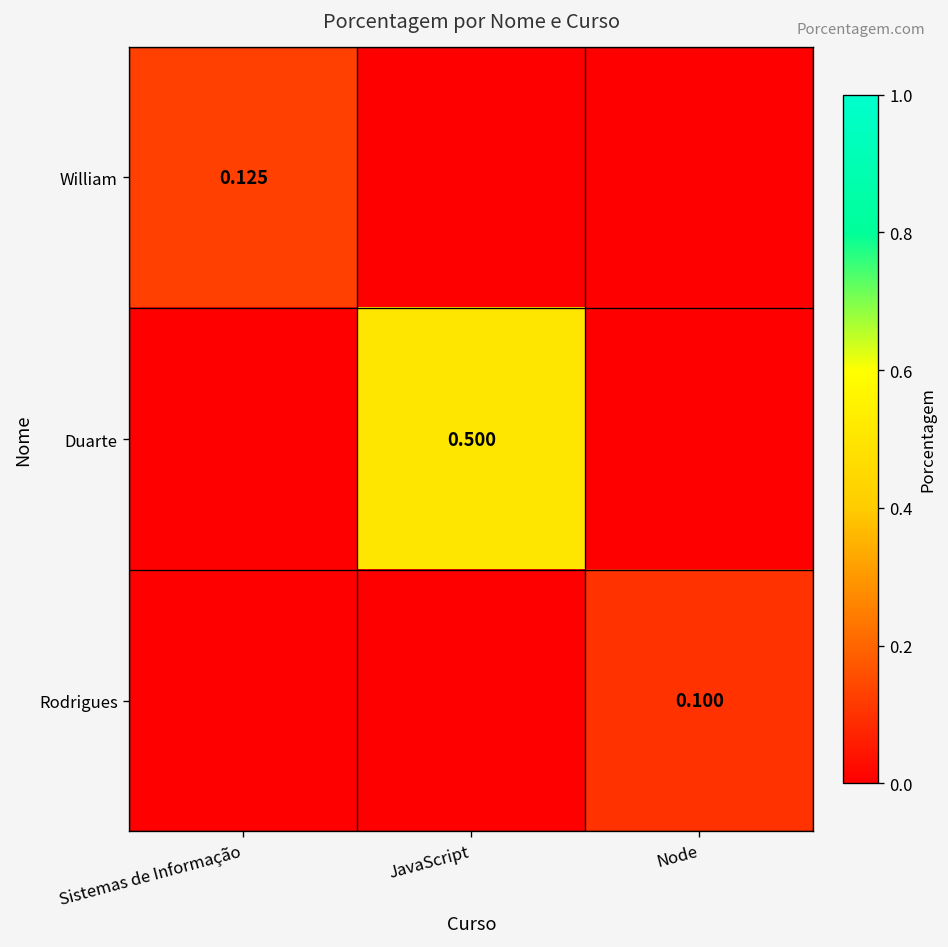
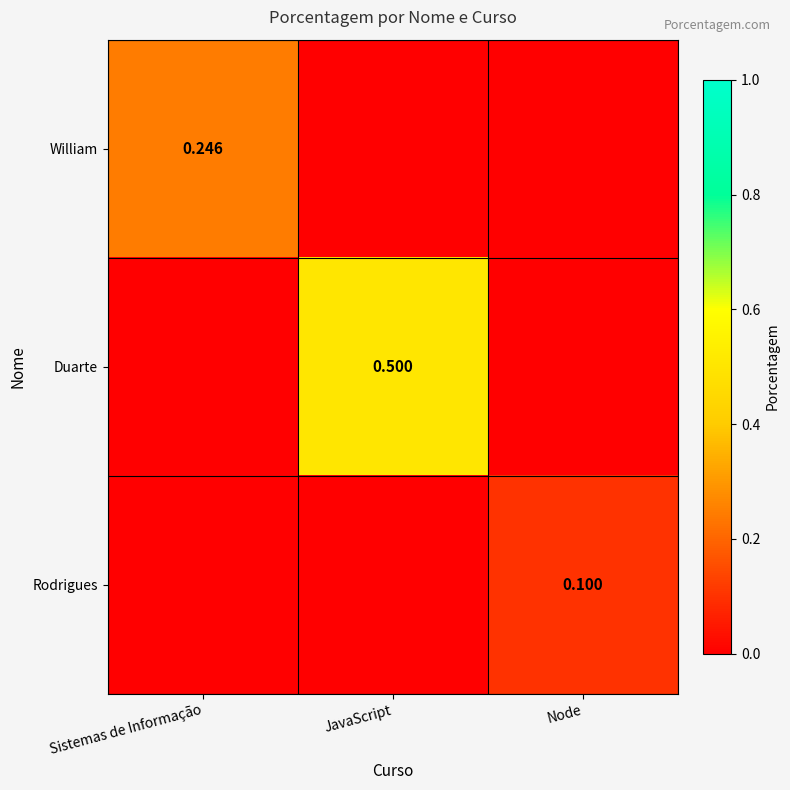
  {
    "William": {
-     "Sistemas de Informação": 0.125
+     "Sistemas de Informação": 0.246
    },
    "Duarte": {
      "JavaScript": 0.500
    },
    "Rodrigues": {
      "Node": 0.100
    }
  }
